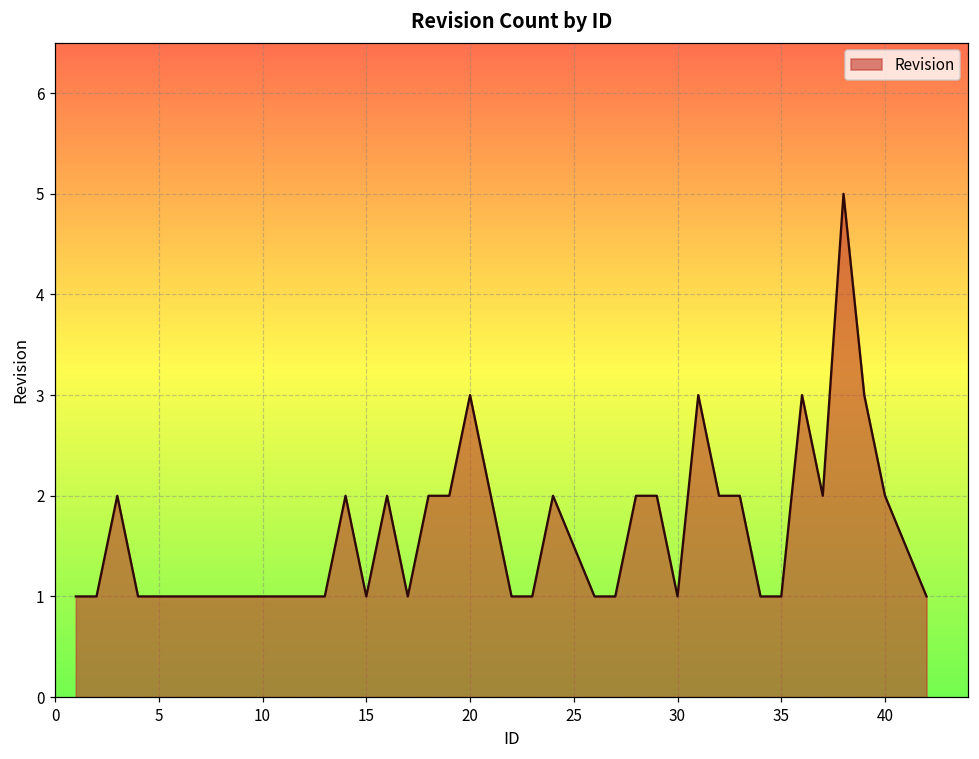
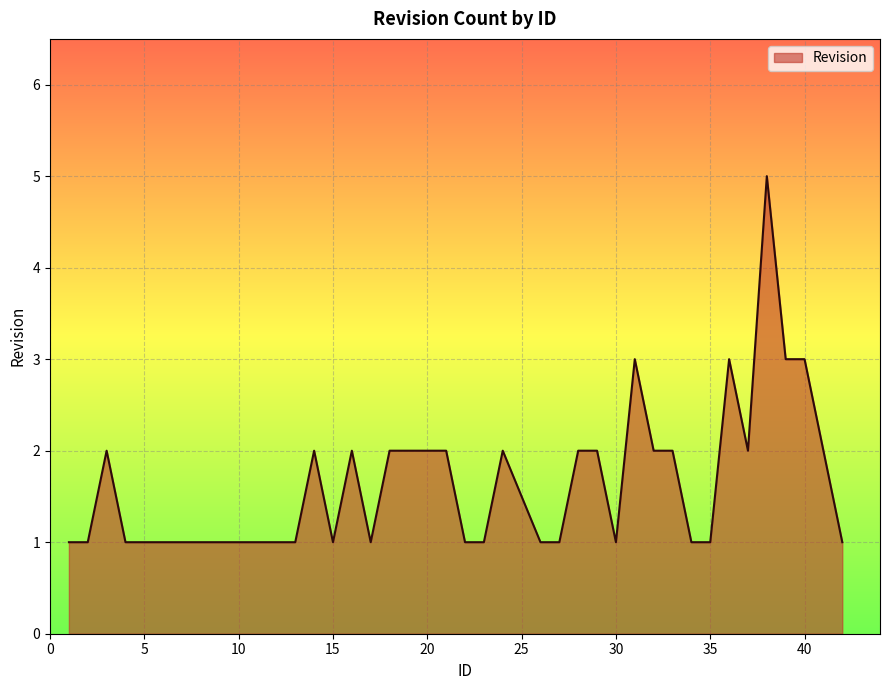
  {
    "5": 1,
    "10": 1,
    "15": 1,
-   "20": 3,
+   "20": 2,
    "30": 1,
    "35": 1,
-   "40": 2
+   "40": 3
  }
